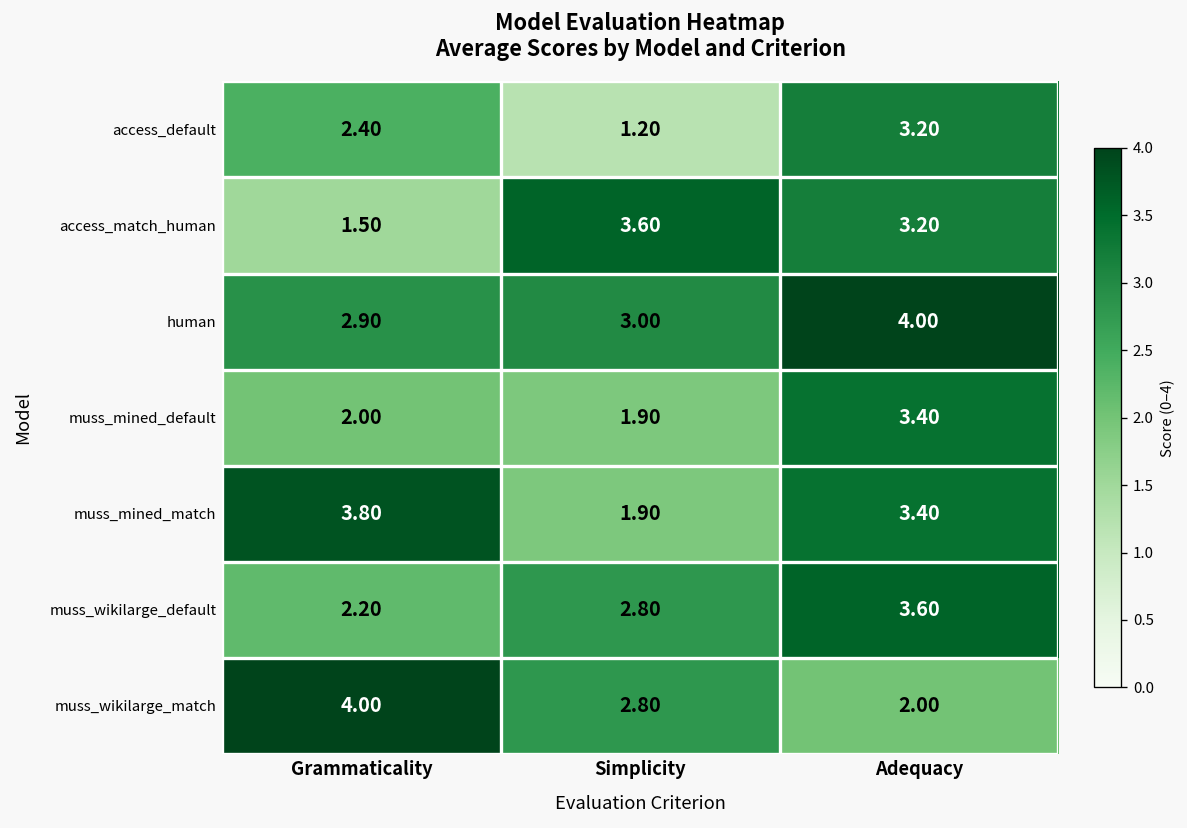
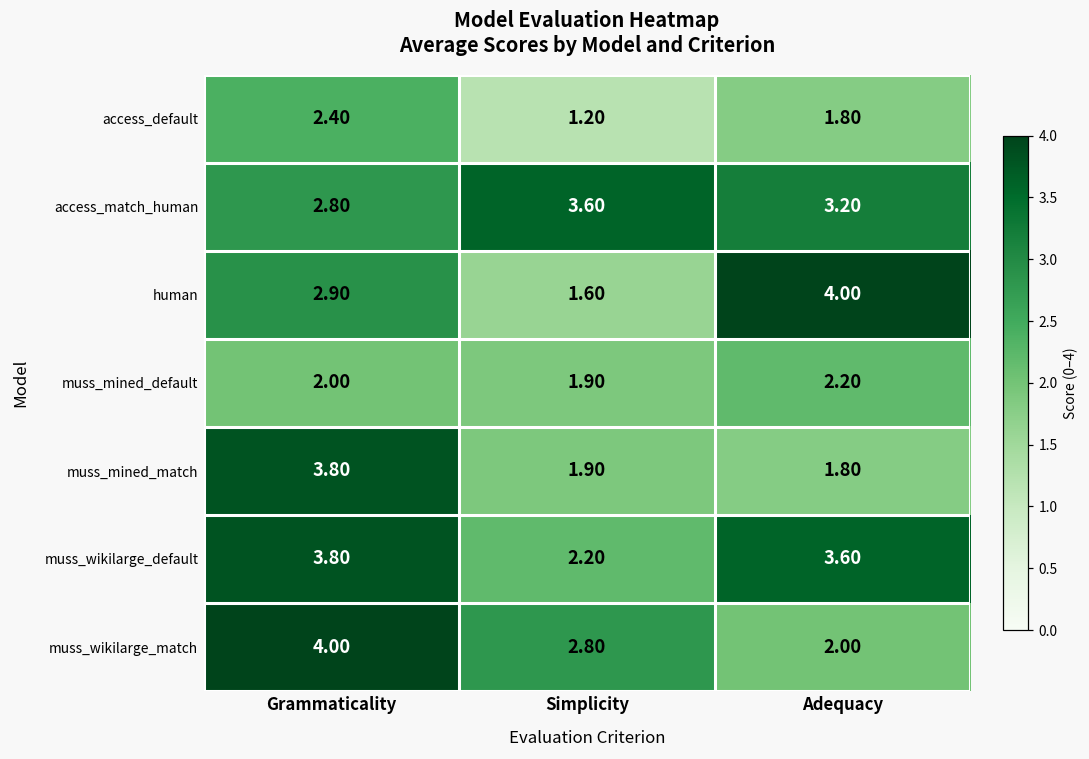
  {
    "access_default": {
      "Grammaticality": 2.40,
      "Simplicity": 1.20,
-     "Adequacy": 3.20
+     "Adequacy": 1.80
    },
    "access_match_human": {
-     "Grammaticality": 1.50,
+     "Grammaticality": 2.80,
      "Simplicity": 3.60,
      "Adequacy": 3.20
    },
    "human": {
      "Grammaticality": 2.90,
-     "Simplicity": 3.00,
+     "Simplicity": 1.60,
      "Adequacy": 4.00
    },
    "muss_mined_default": {
      "Grammaticality": 2.00,
      "Simplicity": 1.90,
-     "Adequacy": 3.40
+     "Adequacy": 2.20
    },
    "muss_mined_match": {
      "Grammaticality": 3.80,
      "Simplicity": 1.90,
-     "Adequacy": 3.40
+     "Adequacy": 1.80
    },
    "muss_wikilarge_default": {
-     "Grammaticality": 2.20,
-     "Simplicity": 2.80,
+     "Grammaticality": 3.80,
+     "Simplicity": 2.20,
      "Adequacy": 3.60
    },
    "muss_wikilarge_match": {
      "Grammaticality": 4.00,
      "Simplicity": 2.80,
      "Adequacy": 2.00
    }
  }
